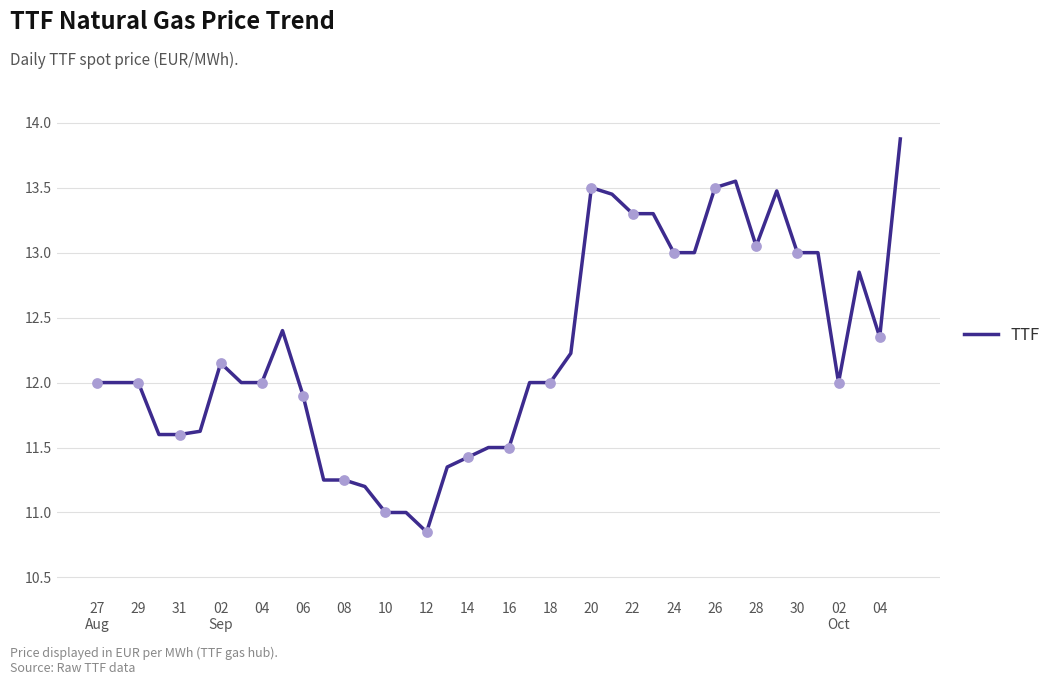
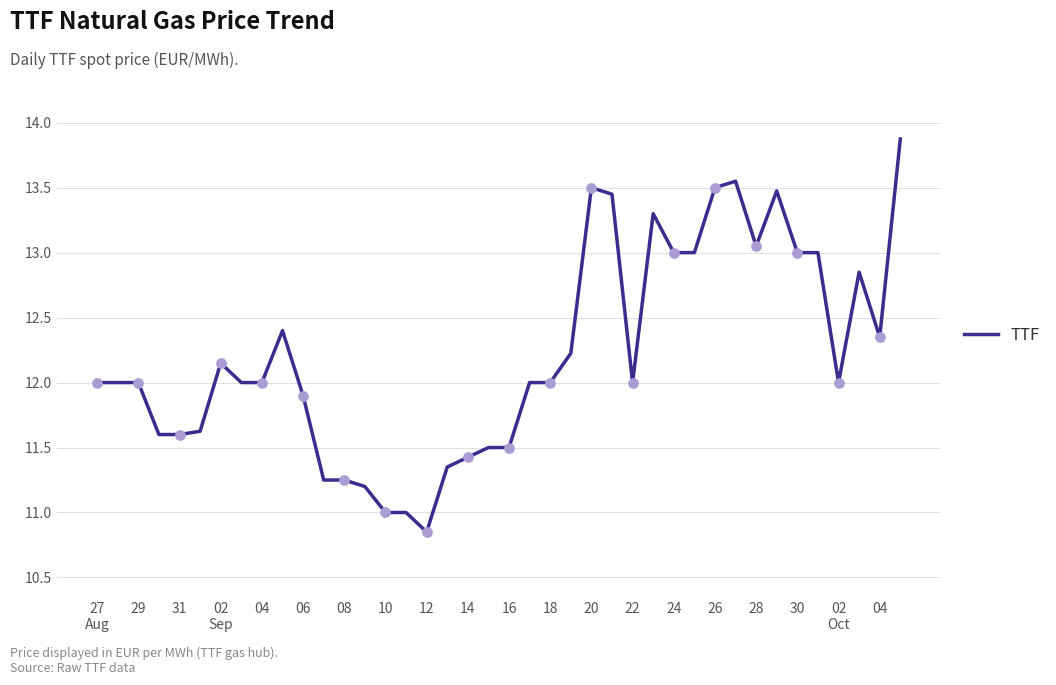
  {
    "TTF": {
-     "22": 13.3
+     "22": 12.0
    }
  }
